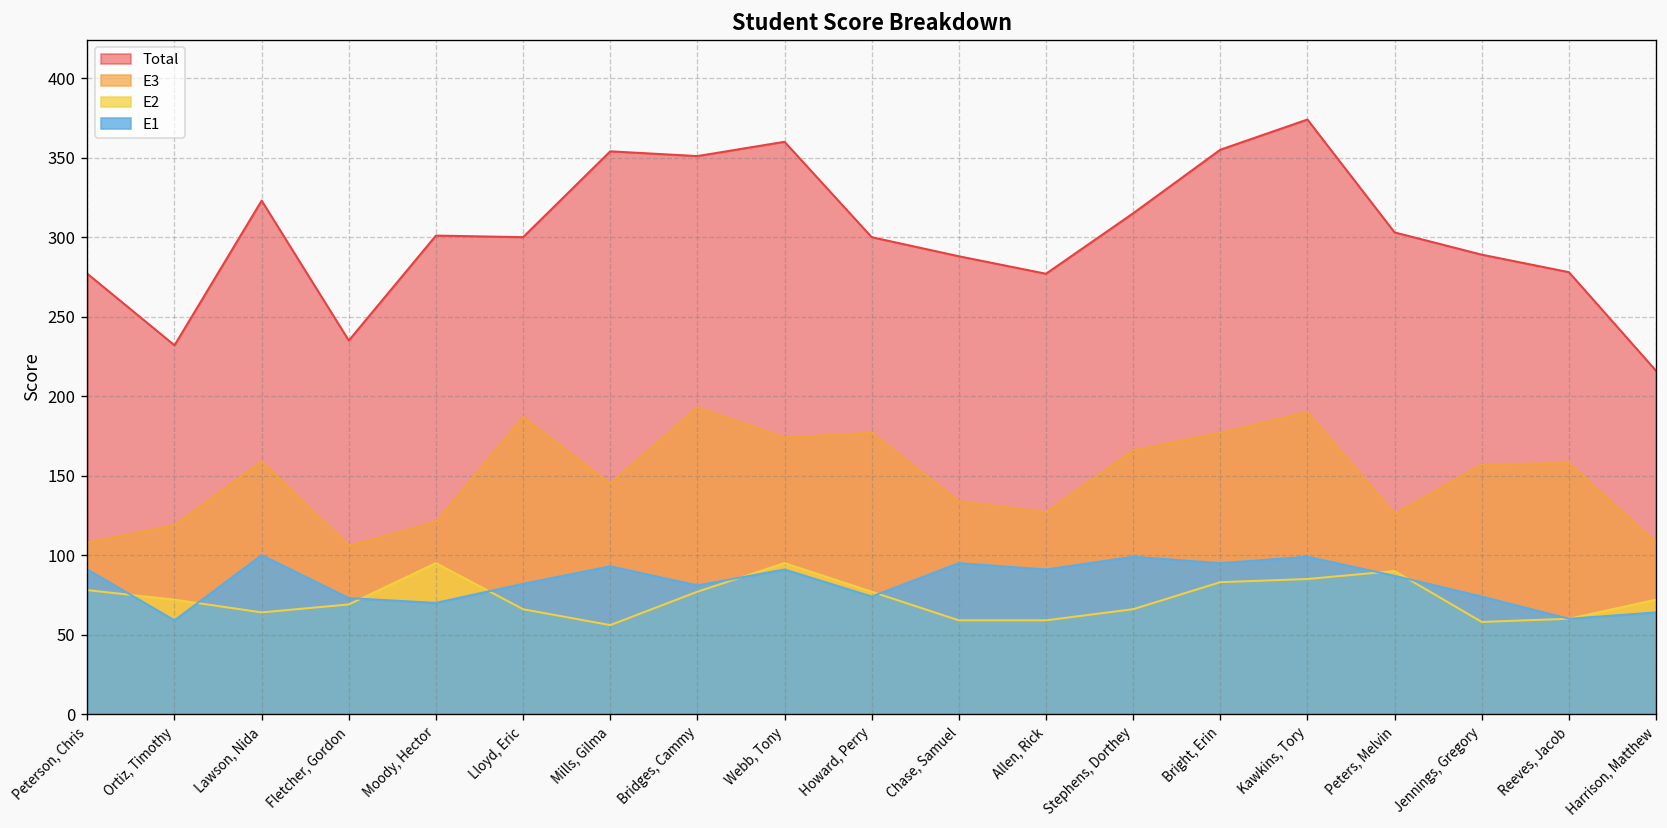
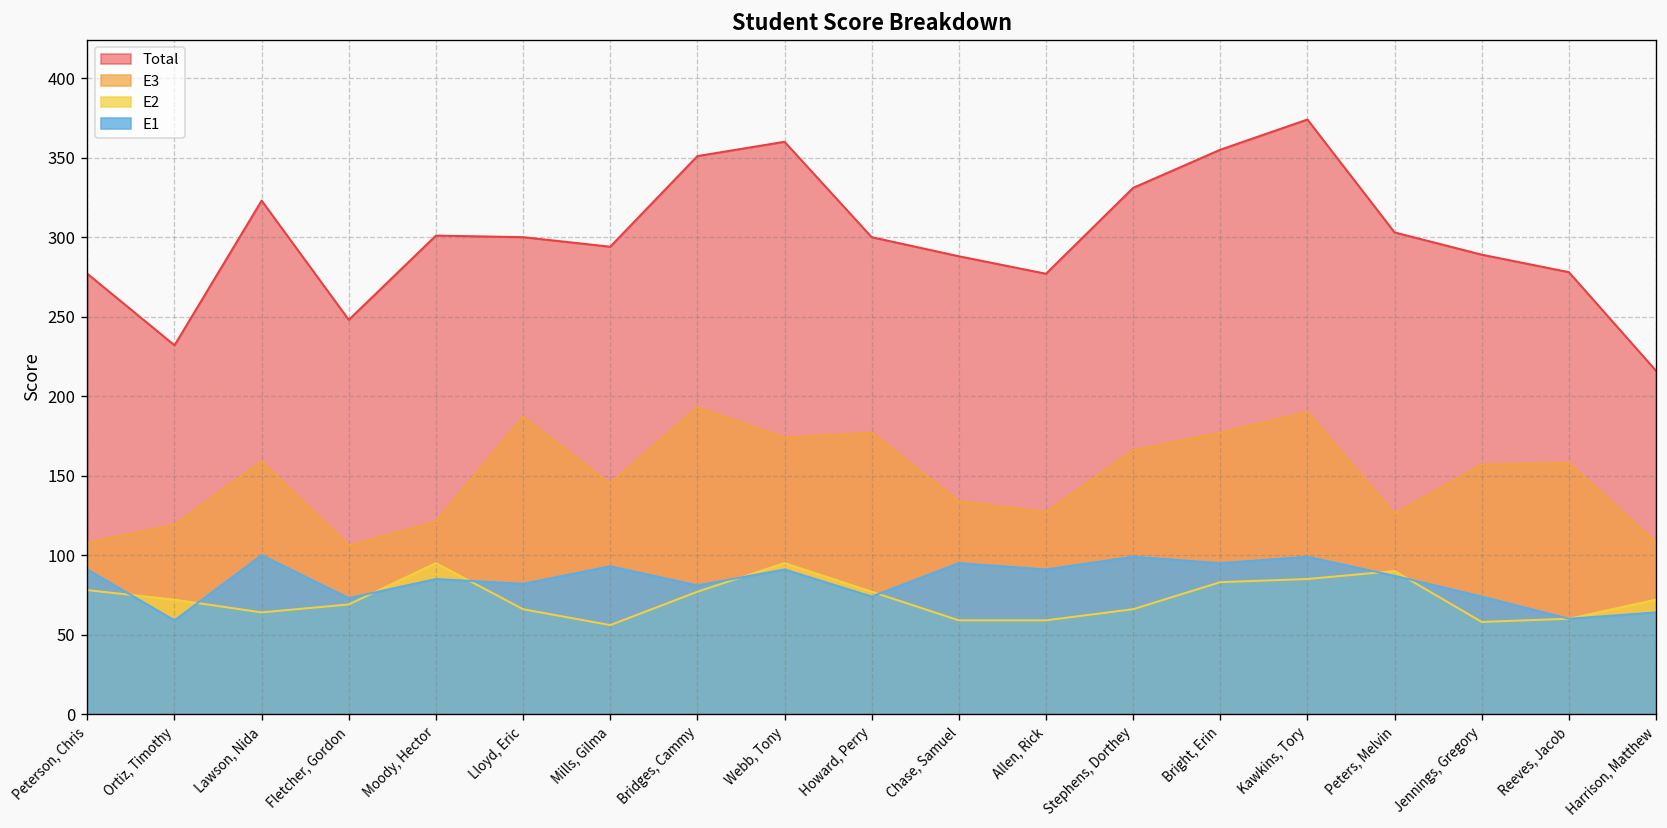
  {
    "Total": {
      "Peterson, Chris": 277,
      "Ortiz, Timothy": 232,
      "Lawson, Nida": 323,
-     "Fletcher, Gordon": 235,
+     "Fletcher, Gordon": 248,
      "Moody, Hector": 301,
      "Lloyd, Eric": 300,
-     "Mills, Gilma": 354,
+     "Mills, Gilma": 294,
      "Bridges, Cammy": 351,
      "Webb, Tony": 360,
      "Howard, Perry": 300,
      "Chase, Samuel": 288,
      "Allen, Rick": 277,
-     "Stephens, Dorthey": 315,
+     "Stephens, Dorthey": 331,
      "Bright, Erin": 355,
      "Kawkins, Tory": 374,
      "Peters, Melvin": 303,
      "Jennings, Gregory": 289,
      "Reeves, Jacob": 278,
      "Harrison, Matthew": 216
    },
    "E1": {
      "Peterson, Chris": 91,
      "Ortiz, Timothy": 59,
      "Lawson, Nida": 100,
      "Fletcher, Gordon": 73,
-     "Moody, Hector": 70,
+     "Moody, Hector": 85,
      "Lloyd, Eric": 82,
      "Mills, Gilma": 93,
      "Bridges, Cammy": 81,
      "Webb, Tony": 91,
      "Howard, Perry": 74,
      "Chase, Samuel": 95,
      "Allen, Rick": 91,
      "Stephens, Dorthey": 99,
      "Bright, Erin": 95,
      "Kawkins, Tory": 99,
      "Peters, Melvin": 87,
      "Jennings, Gregory": 74,
      "Harrison, Matthew": 64
    }
  }
